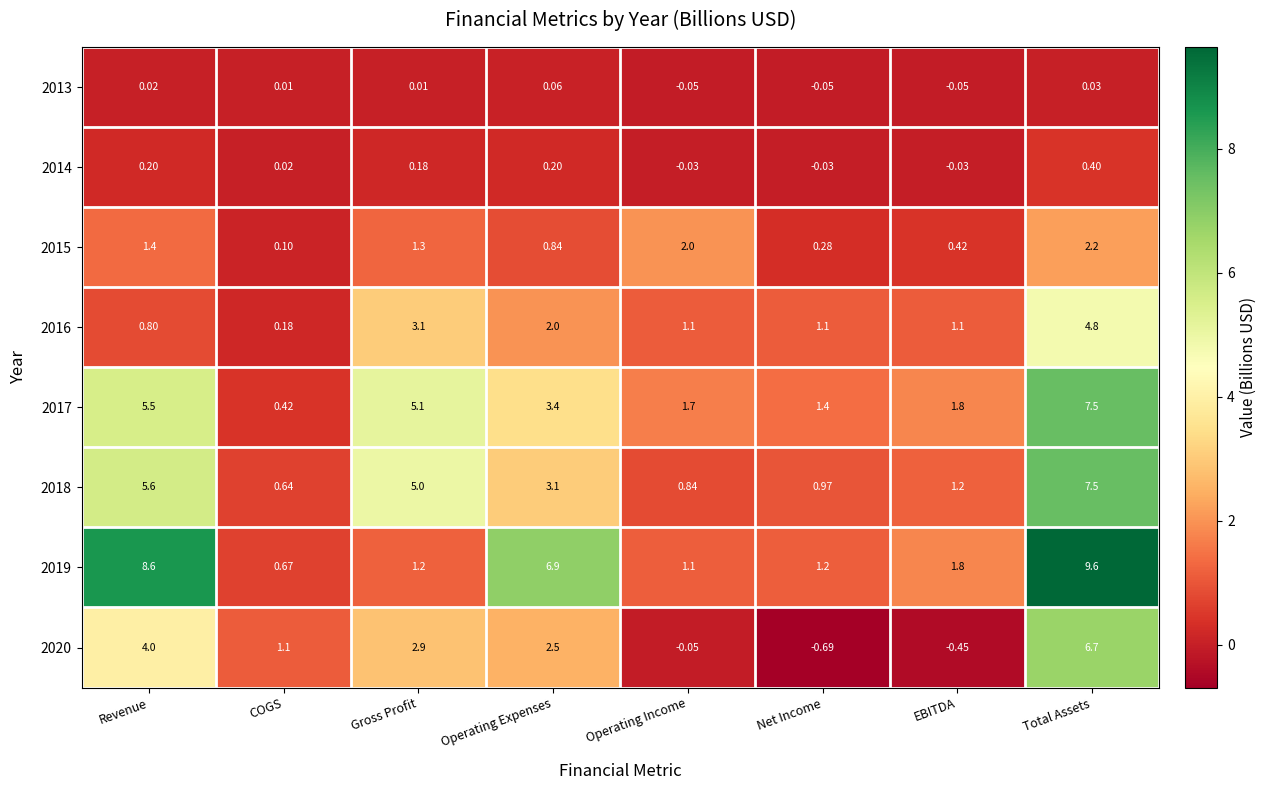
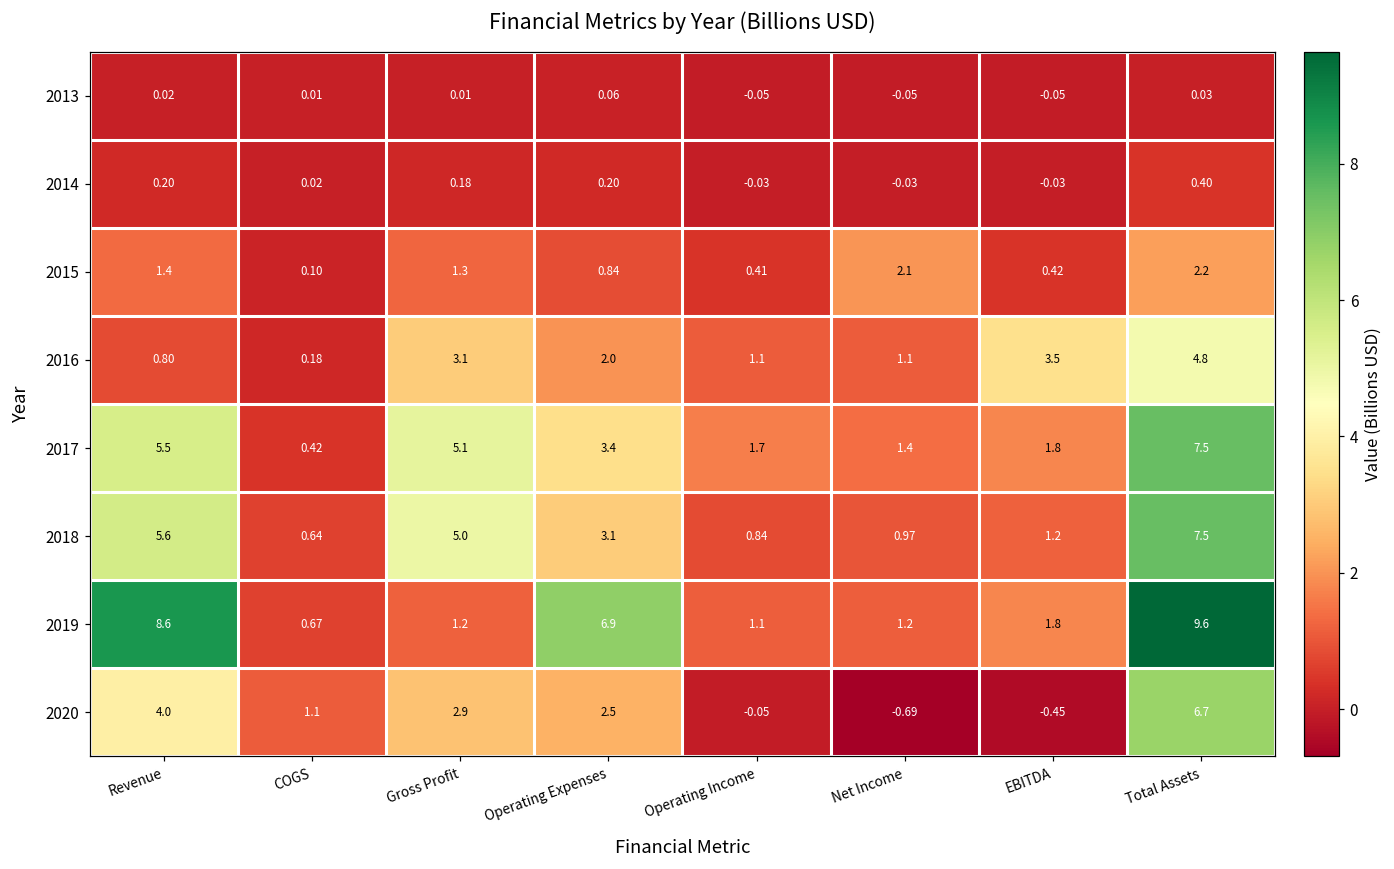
  {
    "2013": {
      "Revenue": 0.02,
      "COGS": 0.01,
      "Gross Profit": 0.01,
      "Operating Expenses": 0.06,
      "Operating Income": -0.05,
      "Net Income": -0.05,
      "EBITDA": -0.05,
      "Total Assets": 0.03
    },
    "2014": {
      "Revenue": 0.20,
      "COGS": 0.02,
      "Gross Profit": 0.18,
      "Operating Expenses": 0.20,
      "Operating Income": -0.03,
      "Net Income": -0.03,
      "EBITDA": -0.03,
      "Total Assets": 0.40
    },
    "2015": {
      "Revenue": 1.4,
      "COGS": 0.10,
      "Gross Profit": 1.3,
      "Operating Expenses": 0.84,
-     "Operating Income": 2.0,
-     "Net Income": 0.28,
+     "Operating Income": 0.41,
+     "Net Income": 2.1,
      "EBITDA": 0.42,
      "Total Assets": 2.2
    },
    "2016": {
      "Revenue": 0.80,
      "COGS": 0.18,
      "Gross Profit": 3.1,
      "Operating Expenses": 2.0,
      "Operating Income": 1.1,
      "Net Income": 1.1,
-     "EBITDA": 1.1,
+     "EBITDA": 3.5,
      "Total Assets": 4.8
    },
    "2017": {
      "Revenue": 5.5,
      "COGS": 0.42,
      "Gross Profit": 5.1,
      "Operating Expenses": 3.4,
      "Operating Income": 1.7,
      "Net Income": 1.4,
      "EBITDA": 1.8,
      "Total Assets": 7.5
    },
    "2018": {
      "Revenue": 5.6,
      "COGS": 0.64,
      "Gross Profit": 5.0,
      "Operating Expenses": 3.1,
      "Operating Income": 0.84,
      "Net Income": 0.97,
      "EBITDA": 1.2,
      "Total Assets": 7.5
    },
    "2019": {
      "Revenue": 8.6,
      "COGS": 0.67,
      "Gross Profit": 1.2,
      "Operating Expenses": 6.9,
      "Operating Income": 1.1,
      "Net Income": 1.2,
      "EBITDA": 1.8,
      "Total Assets": 9.6
    },
    "2020": {
      "Revenue": 4.0,
      "COGS": 1.1,
      "Gross Profit": 2.9,
      "Operating Expenses": 2.5,
      "Operating Income": -0.05,
      "Net Income": -0.69,
      "EBITDA": -0.45,
      "Total Assets": 6.7
    }
  }
